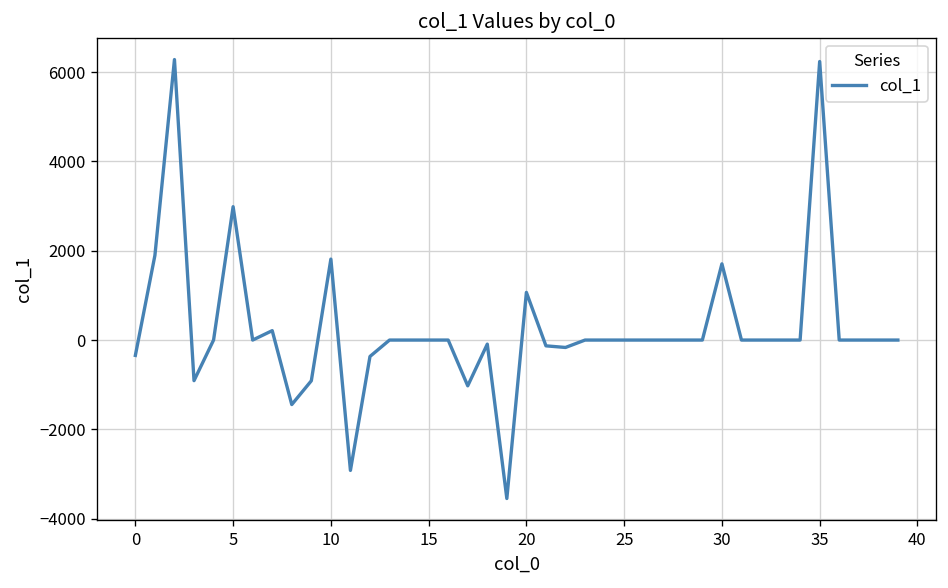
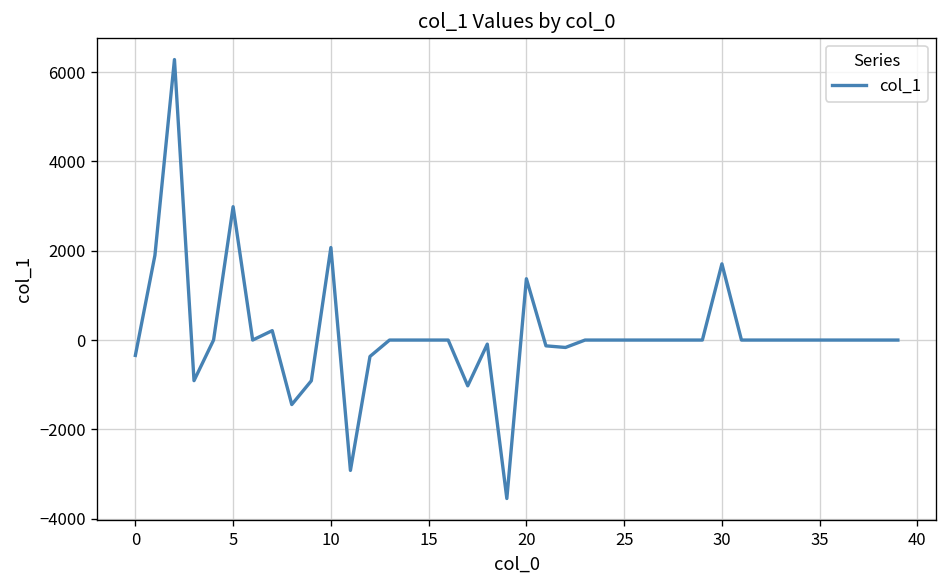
  {
    "0": -300,
    "5": 3000,
-   "10": 1800,
+   "10": 2100,
    "15": 0,
-   "20": 1100,
+   "20": 1400,
    "25": 0,
    "30": 1700,
-   "35": 6200
+   "35": 0
  }
